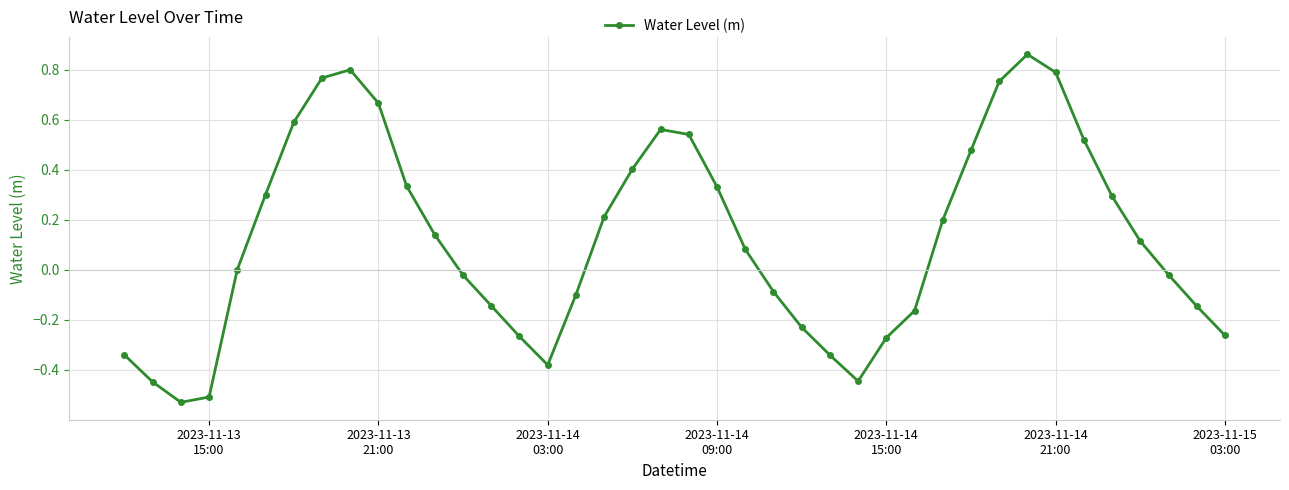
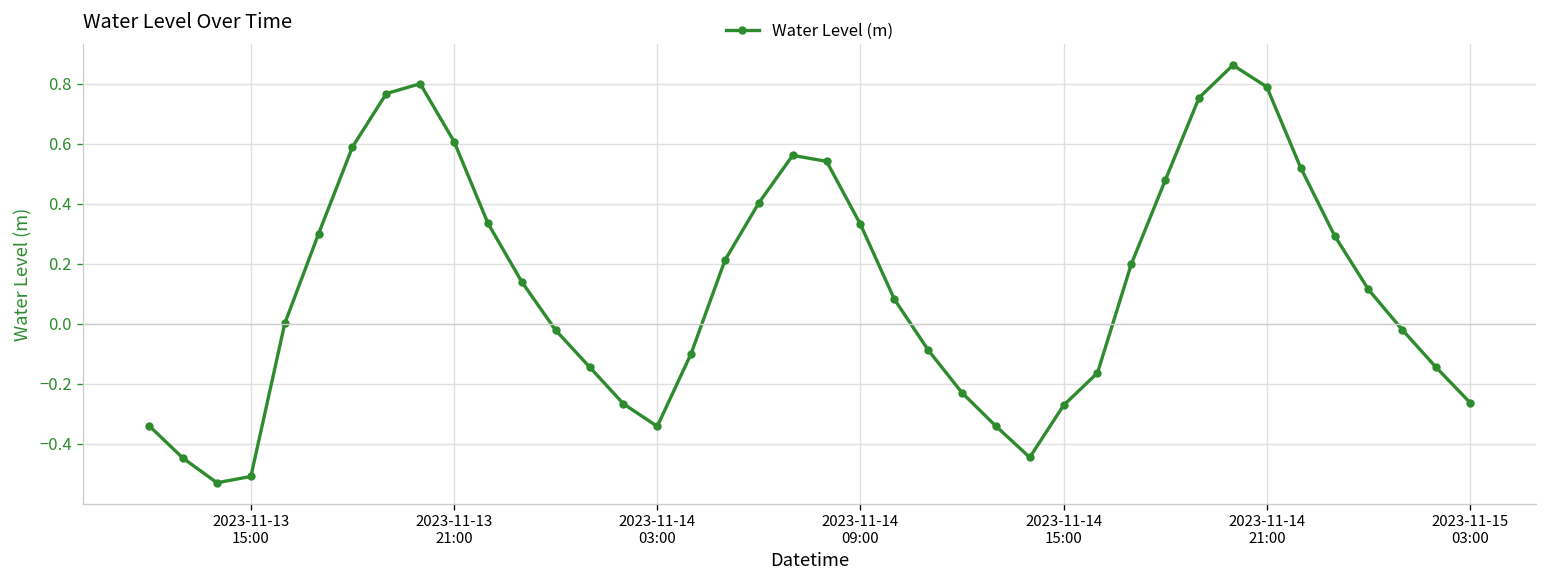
  {
    "2023-11-13 15:00": -0.51,
-   "2023-11-13 21:00": 0.67,
-   "2023-11-14 03:00": -0.38,
+   "2023-11-13 21:00": 0.61,
+   "2023-11-14 03:00": -0.34,
    "2023-11-14 09:00": 0.33,
    "2023-11-14 15:00": -0.27,
    "2023-11-14 21:00": 0.79,
    "2023-11-15 03:00": -0.26
  }
